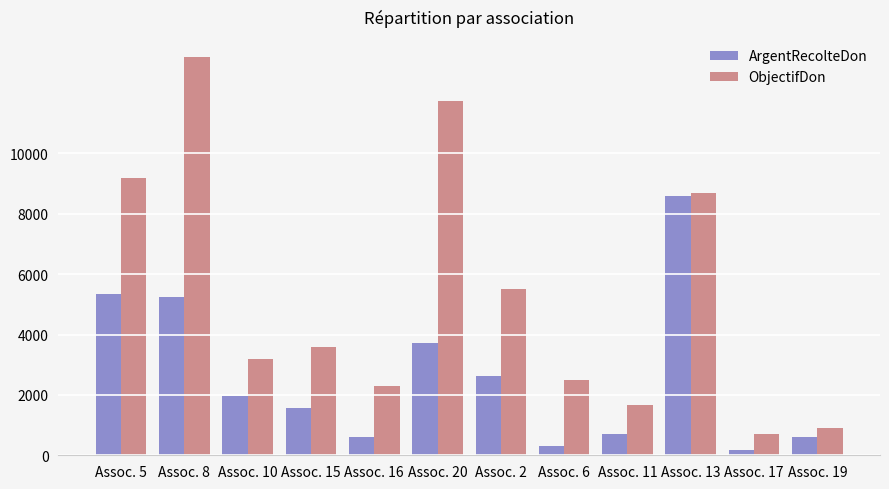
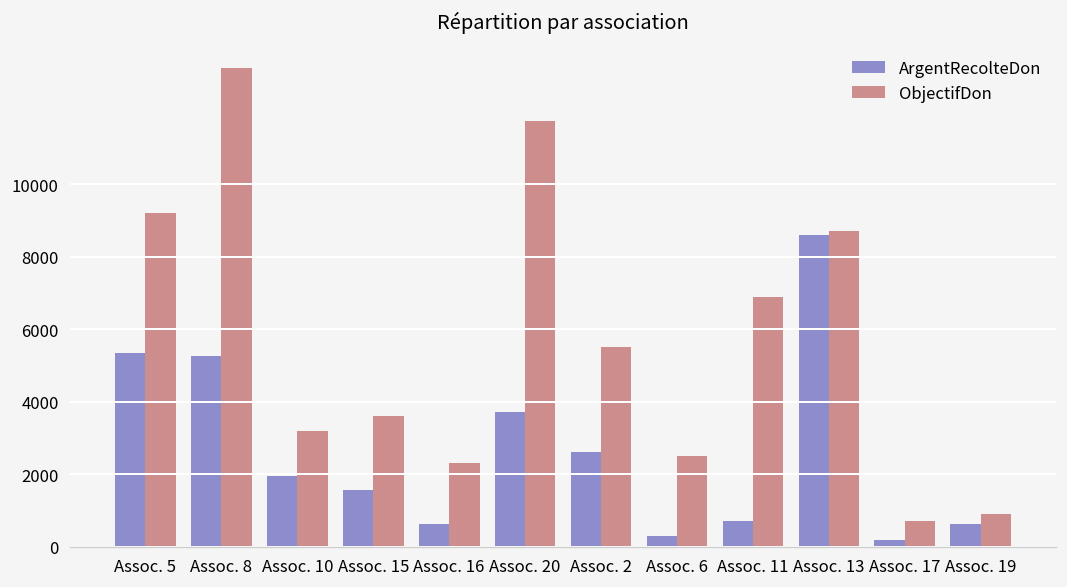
  {
    "ArgentRecolteDon": {
      "Assoc. 5": 5300,
      "Assoc. 8": 5200,
      "Assoc. 10": 2000,
      "Assoc. 15": 1600,
      "Assoc. 16": 600,
      "Assoc. 20": 3700,
      "Assoc. 2": 2600,
      "Assoc. 6": 300,
      "Assoc. 11": 700,
      "Assoc. 13": 8600,
      "Assoc. 17": 200,
      "Assoc. 19": 600
    },
    "ObjectifDon": {
      "Assoc. 5": 9200,
      "Assoc. 8": 13200,
      "Assoc. 10": 3200,
      "Assoc. 15": 3600,
      "Assoc. 16": 2300,
      "Assoc. 20": 11700,
      "Assoc. 2": 5500,
      "Assoc. 6": 2500,
-     "Assoc. 11": 1700,
+     "Assoc. 11": 6900,
      "Assoc. 13": 8700,
      "Assoc. 17": 700,
      "Assoc. 19": 900
    }
  }
